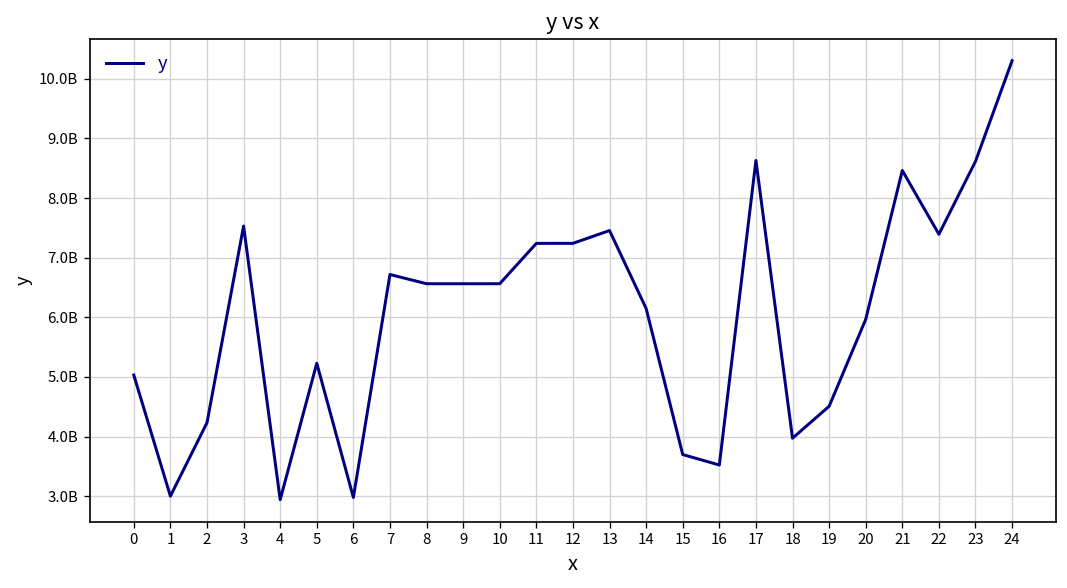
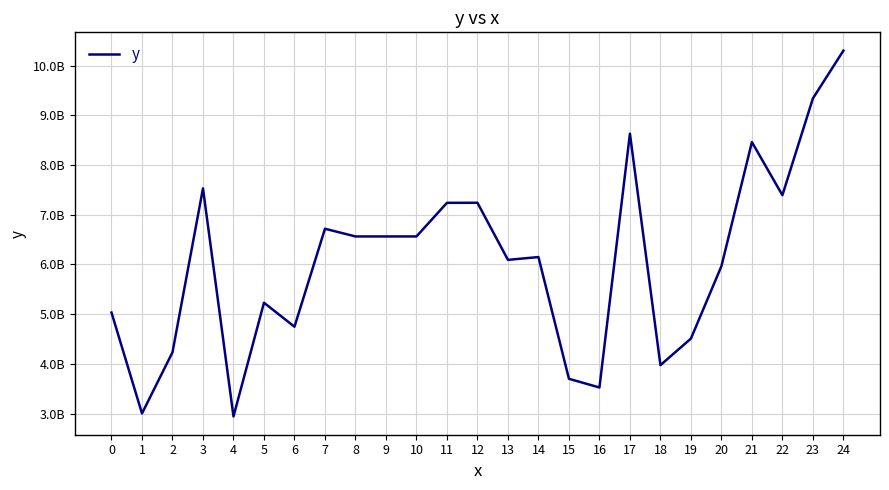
  {
    "0": 5000000000,
    "1": 3000000000,
    "2": 4200000000,
    "3": 7500000000,
    "4": 2900000000,
    "5": 5200000000,
-   "6": 3000000000,
+   "6": 4700000000,
    "7": 6700000000,
    "8": 6600000000,
    "9": 6600000000,
    "10": 6600000000,
    "11": 7200000000,
    "12": 7200000000,
-   "13": 7500000000,
+   "13": 6100000000,
    "14": 6100000000,
    "15": 3700000000,
    "16": 3500000000,
    "17": 8600000000,
    "18": 4000000000,
    "19": 4500000000,
    "20": 6000000000,
    "21": 8500000000,
    "22": 7400000000,
-   "23": 8600000000,
+   "23": 9300000000,
    "24": 10300000000
  }
